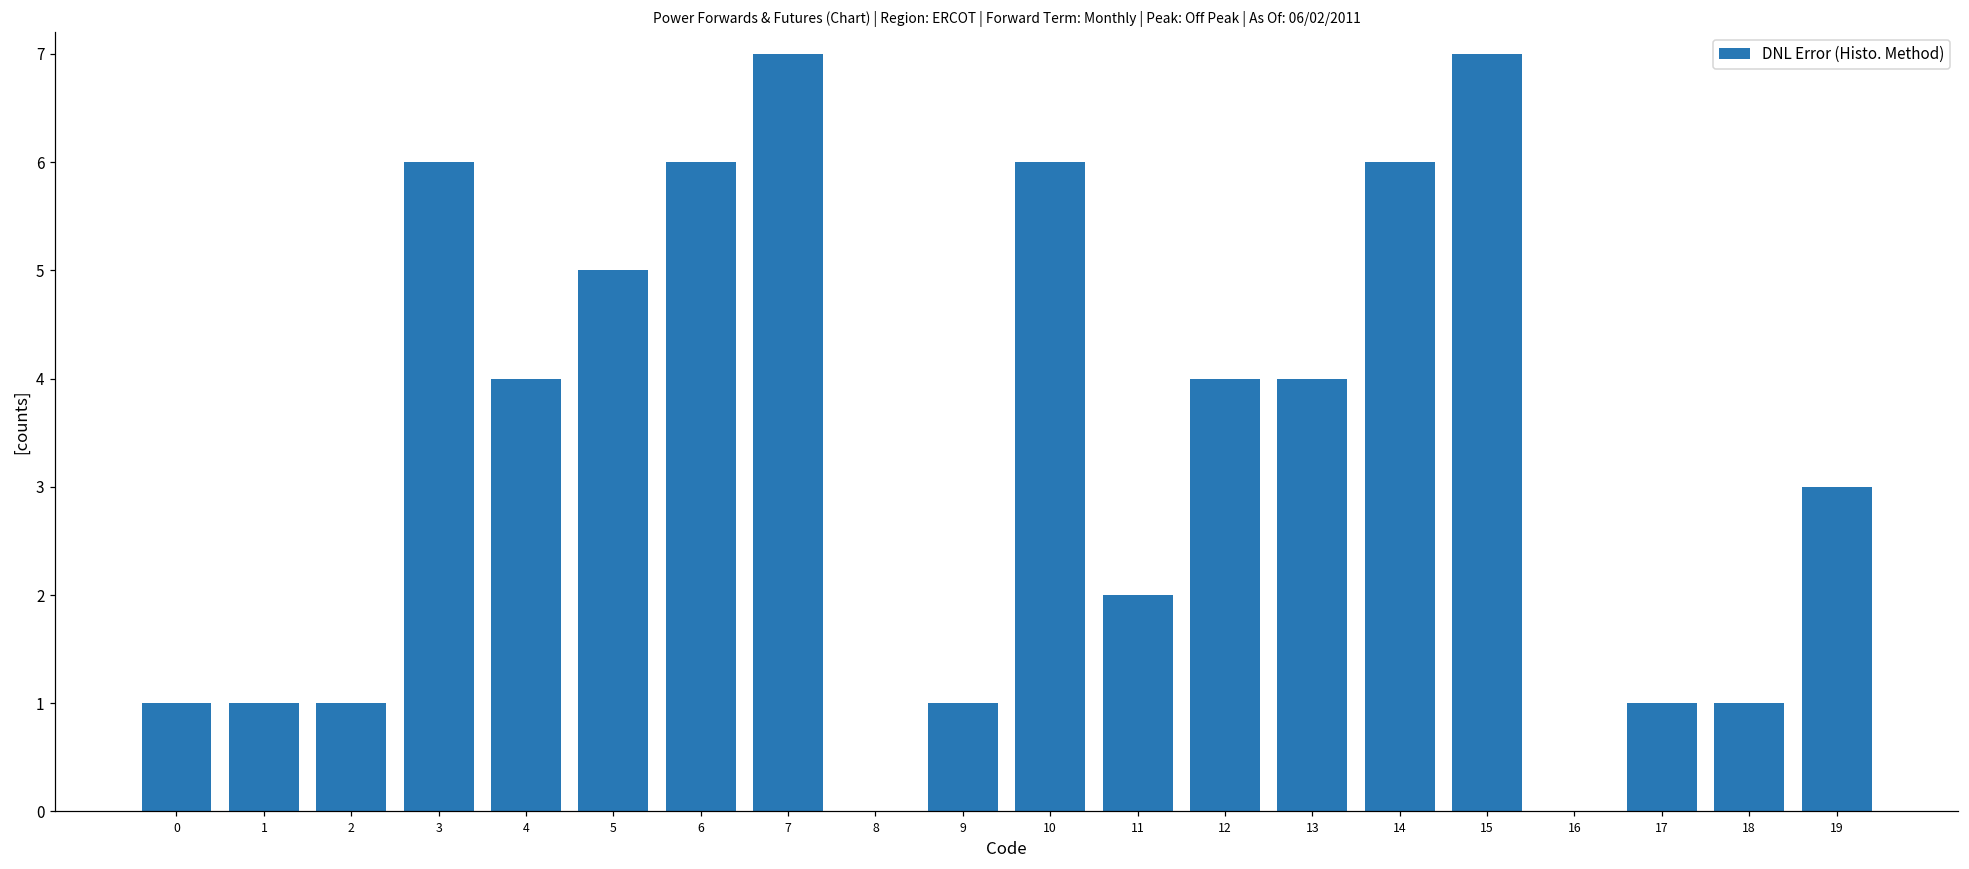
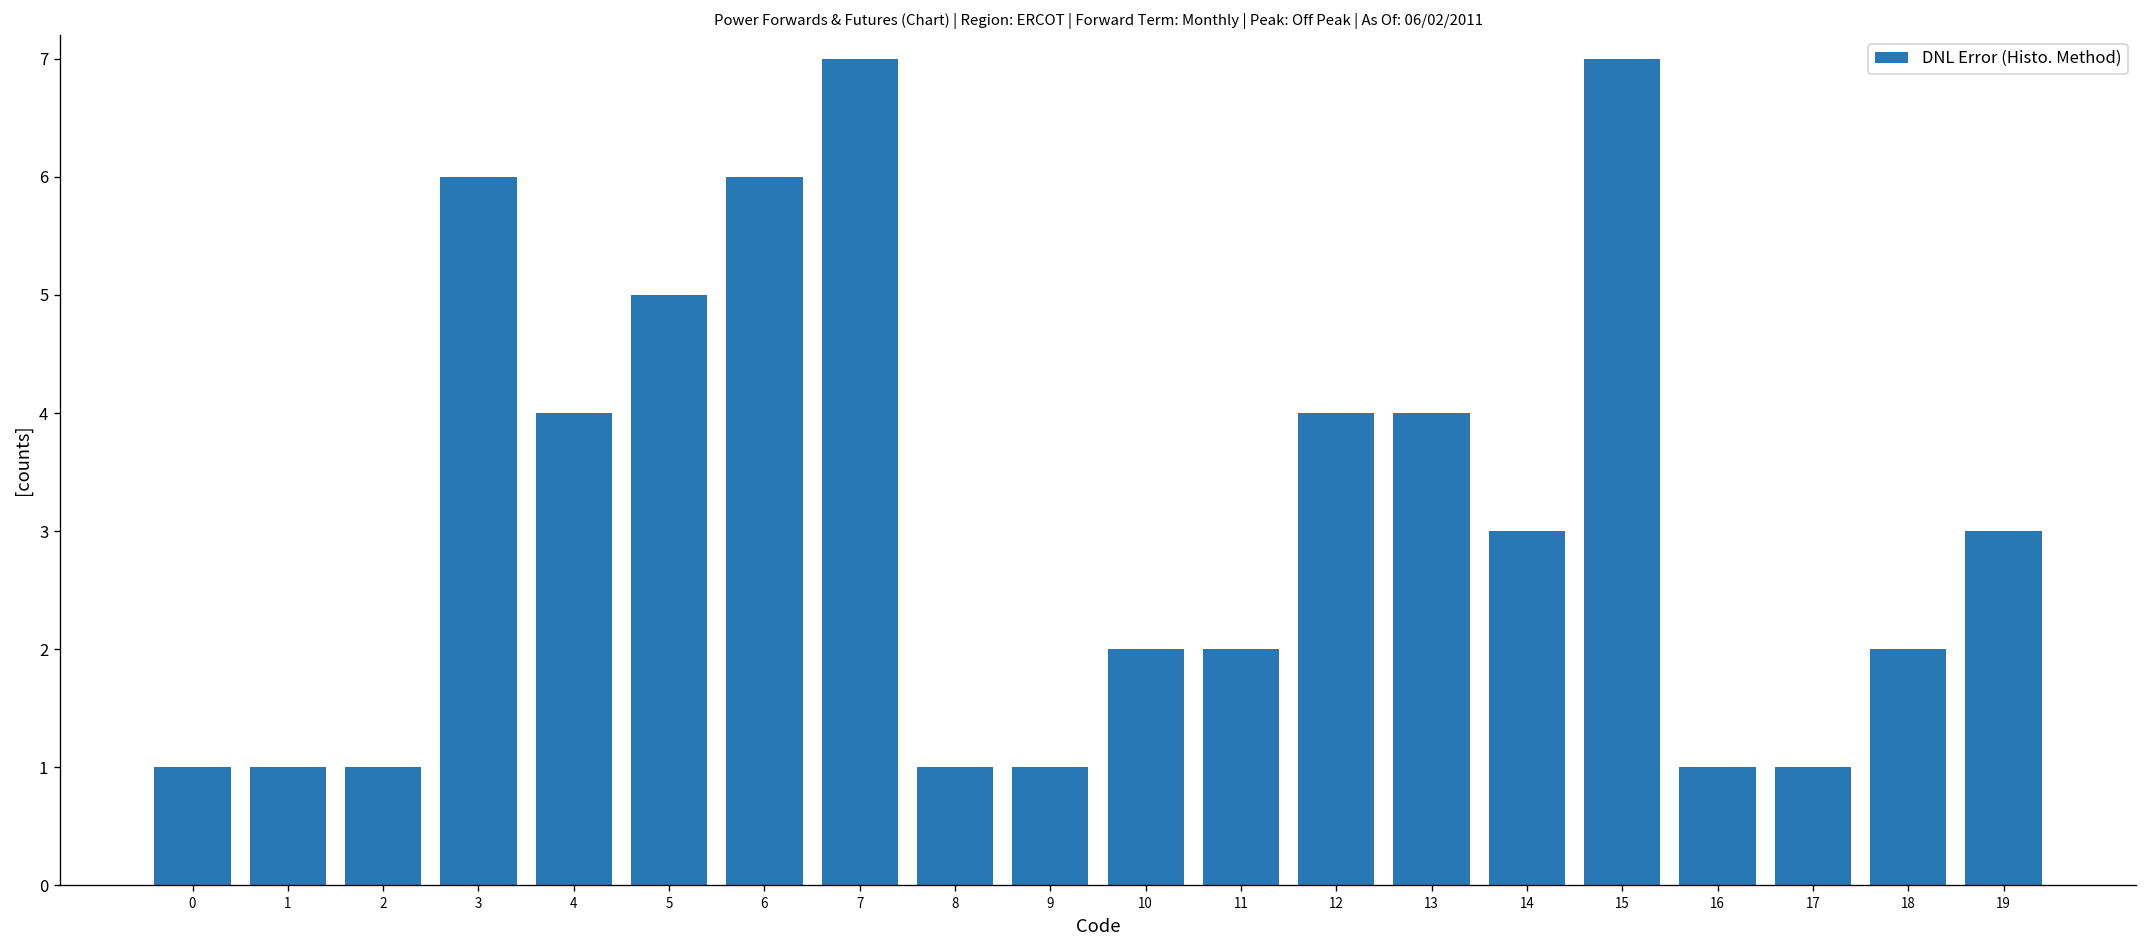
  {
    "0": 1,
    "1": 1,
    "2": 1,
    "3": 6,
    "4": 4,
    "5": 5,
    "6": 6,
    "7": 7,
-   "8": 0,
+   "8": 1,
    "9": 1,
-   "10": 6,
+   "10": 2,
    "11": 2,
    "12": 4,
    "13": 4,
-   "14": 6,
+   "14": 3,
    "15": 7,
-   "16": 0,
+   "16": 1,
    "17": 1,
-   "18": 1,
+   "18": 2,
    "19": 3
  }
